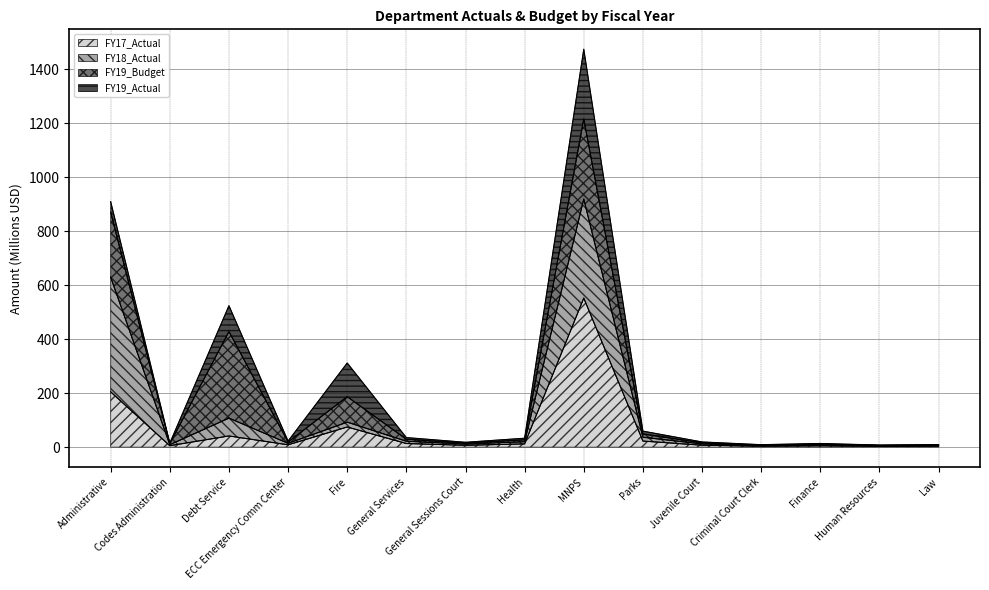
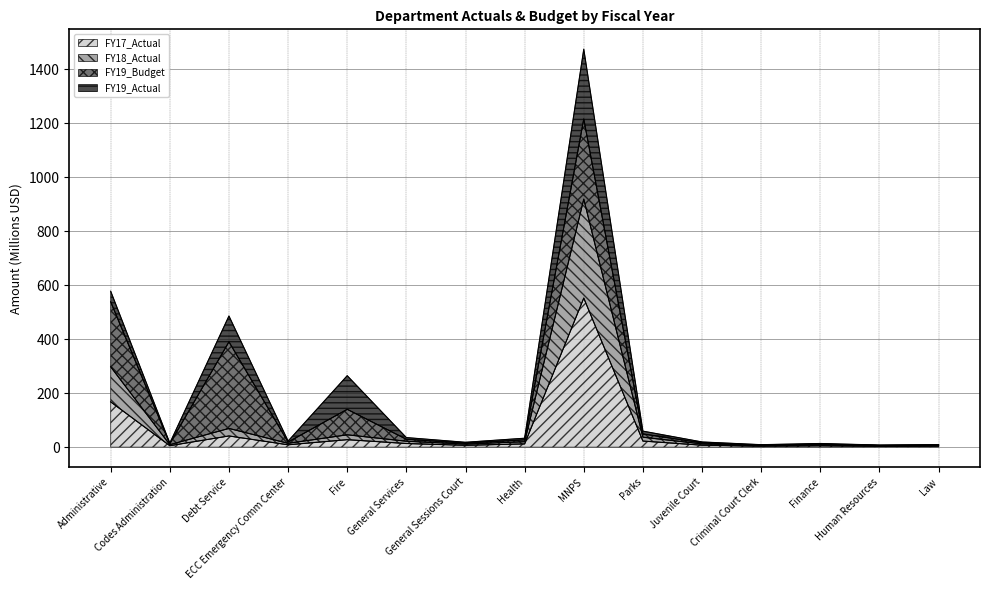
  {
    "FY17_Actual": {
-     "Administrative": 200,
+     "Administrative": 170,
      "Debt Service": 40,
-     "Fire": 70,
+     "Fire": 30,
      "MNPS": 550,
      "Parks": 20
    },
    "FY18_Actual": {
-     "Administrative": 420,
-     "Debt Service": 70,
+     "Administrative": 130,
+     "Debt Service": 30,
      "Fire": 20,
      "MNPS": 370,
      "Parks": 10
    },
    "FY19_Budget": {
      "Administrative": 240,
      "Debt Service": 320,
      "Fire": 90,
      "MNPS": 300,
      "Parks": 10
    },
    "FY19_Actual": {
      "Administrative": 40,
      "Debt Service": 100,
      "Fire": 120,
      "MNPS": 260,
      "Parks": 10
    }
  }
